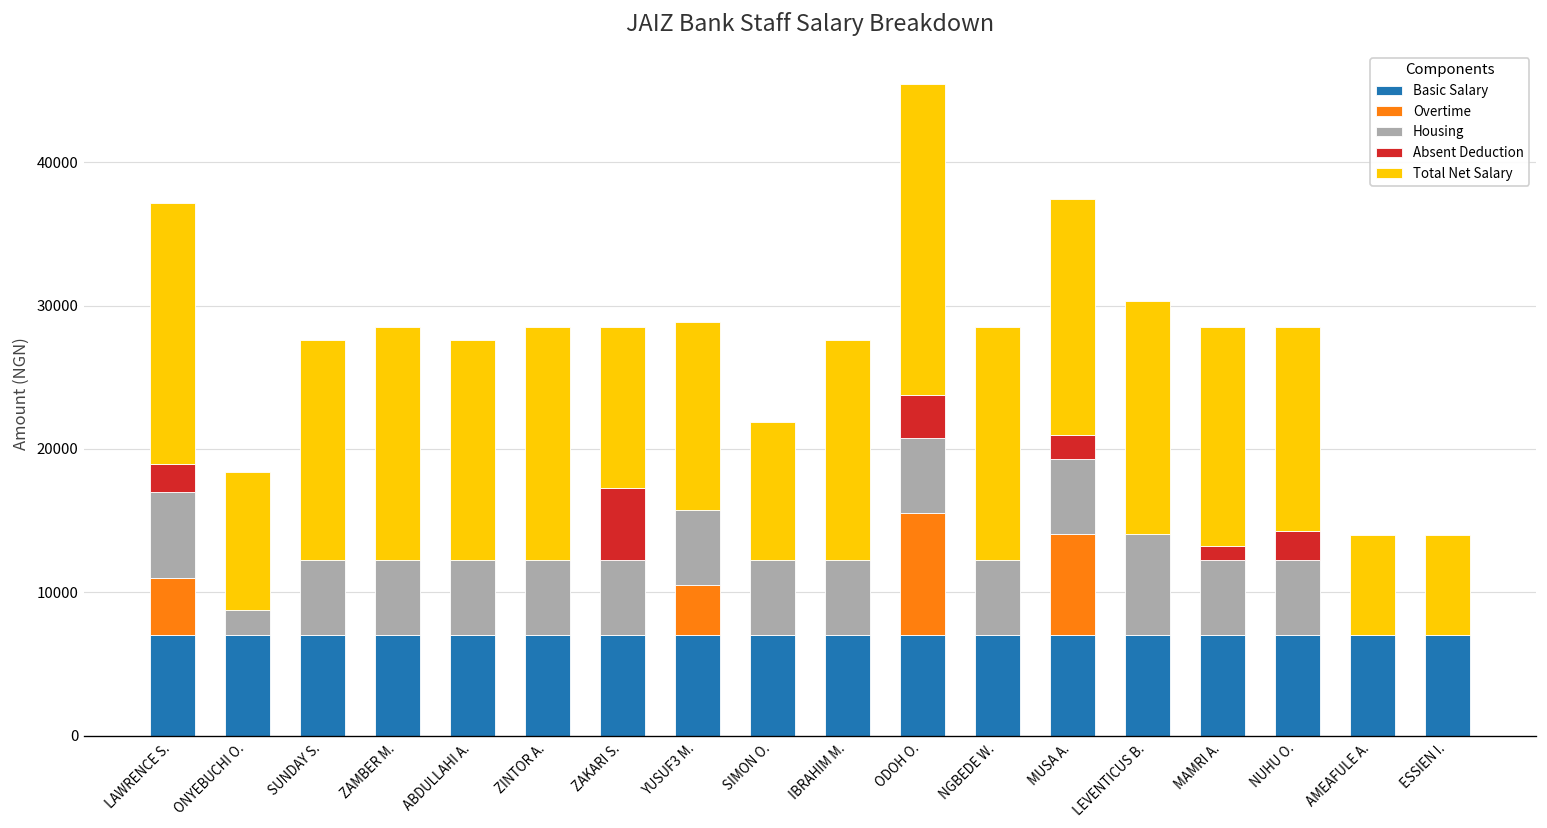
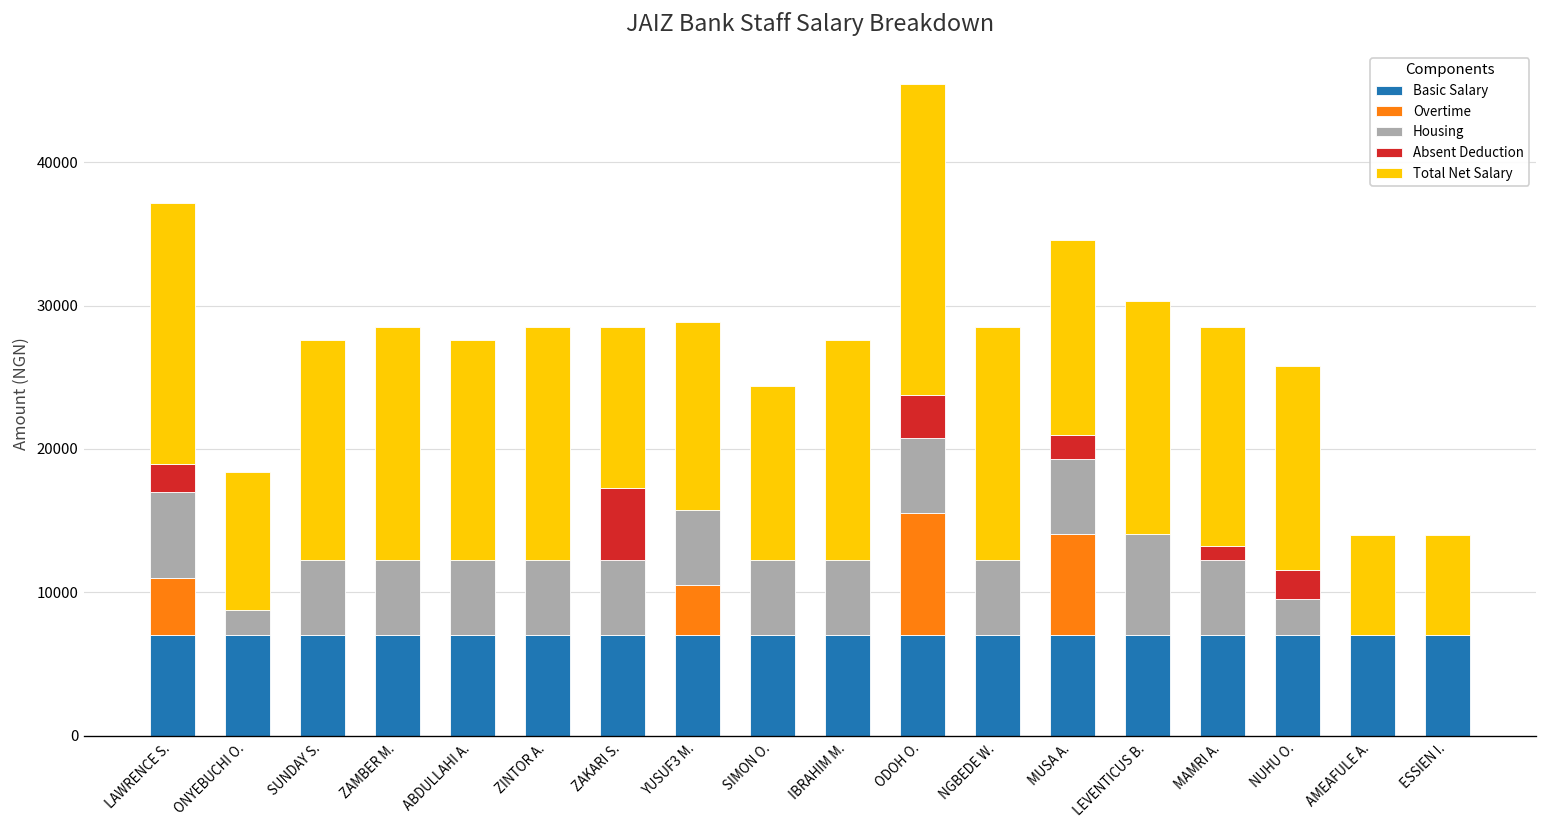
  {
    "Basic Salary": {
      "LAWRENCE S.": 7000,
      "ONYEBUCHI O.": 7000,
      "SUNDAY S.": 7000,
      "ZAMBER M.": 7000,
      "ABDULLAHI A.": 7000,
      "ZINTOR A.": 7000,
      "ZAKARI S.": 7000,
      "YUSUF3 M.": 7000,
      "SIMON O.": 7000,
      "IBRAHIM M.": 7000,
      "ODOH O.": 7000,
      "NGBEDE W.": 7000,
      "MUSA A.": 7000,
      "LEVENTICUS B.": 7000,
      "MAMRI A.": 7000,
      "NUHU O.": 7000,
      "AMEAFULE A.": 7000,
      "ESSIEN I.": 7000
    },
    "Overtime": {
      "LAWRENCE S.": 4000,
      "ONYEBUCHI O.": 0,
      "SUNDAY S.": 0,
      "ZAMBER M.": 0,
      "ABDULLAHI A.": 0,
      "ZINTOR A.": 0,
      "ZAKARI S.": 0,
      "YUSUF3 M.": 3500,
      "SIMON O.": 0,
      "IBRAHIM M.": 0,
      "ODOH O.": 8500,
      "NGBEDE W.": 0,
      "MUSA A.": 7000,
      "LEVENTICUS B.": 0,
      "MAMRI A.": 0,
      "NUHU O.": 0,
      "AMEAFULE A.": 0,
      "ESSIEN I.": 0
    },
    "Housing": {
      "LAWRENCE S.": 6000,
      "ONYEBUCHI O.": 1700,
      "SUNDAY S.": 5300,
      "ZAMBER M.": 5300,
      "ABDULLAHI A.": 5300,
      "ZINTOR A.": 5300,
      "ZAKARI S.": 5300,
      "YUSUF3 M.": 5300,
      "SIMON O.": 5300,
      "IBRAHIM M.": 5300,
      "ODOH O.": 5300,
      "NGBEDE W.": 5300,
      "MUSA A.": 5300,
      "LEVENTICUS B.": 7100,
      "MAMRI A.": 5300,
-     "NUHU O.": 5300,
+     "NUHU O.": 2500,
      "AMEAFULE A.": 0,
      "ESSIEN I.": 0
    },
    "Absent Deduction": {
      "LAWRENCE S.": 2000,
      "ONYEBUCHI O.": 0,
      "SUNDAY S.": 0,
      "ZAMBER M.": 0,
      "ABDULLAHI A.": 0,
      "ZINTOR A.": 0,
      "ZAKARI S.": 5000,
      "YUSUF3 M.": 0,
      "SIMON O.": 0,
      "IBRAHIM M.": 0,
      "ODOH O.": 3000,
      "NGBEDE W.": 0,
      "MUSA A.": 1600,
      "LEVENTICUS B.": 0,
      "MAMRI A.": 1000,
      "NUHU O.": 2000,
      "AMEAFULE A.": 0,
      "ESSIEN I.": 0
    },
    "Total Net Salary": {
      "LAWRENCE S.": 18200,
      "ONYEBUCHI O.": 9600,
      "SUNDAY S.": 15300,
      "ZAMBER M.": 16200,
      "ABDULLAHI A.": 15300,
      "ZINTOR A.": 16200,
      "ZAKARI S.": 11200,
      "YUSUF3 M.": 13100,
-     "SIMON O.": 9600,
+     "SIMON O.": 12200,
      "IBRAHIM M.": 15300,
      "ODOH O.": 21700,
      "NGBEDE W.": 16200,
-     "MUSA A.": 16500,
+     "MUSA A.": 13600,
      "LEVENTICUS B.": 16200,
      "MAMRI A.": 15200,
      "NUHU O.": 14200,
      "AMEAFULE A.": 7000,
      "ESSIEN I.": 7000
    }
  }
